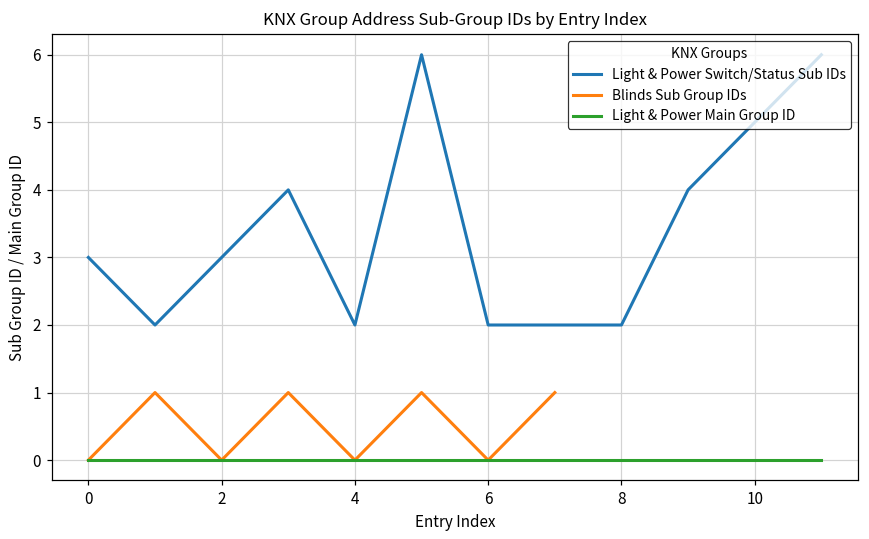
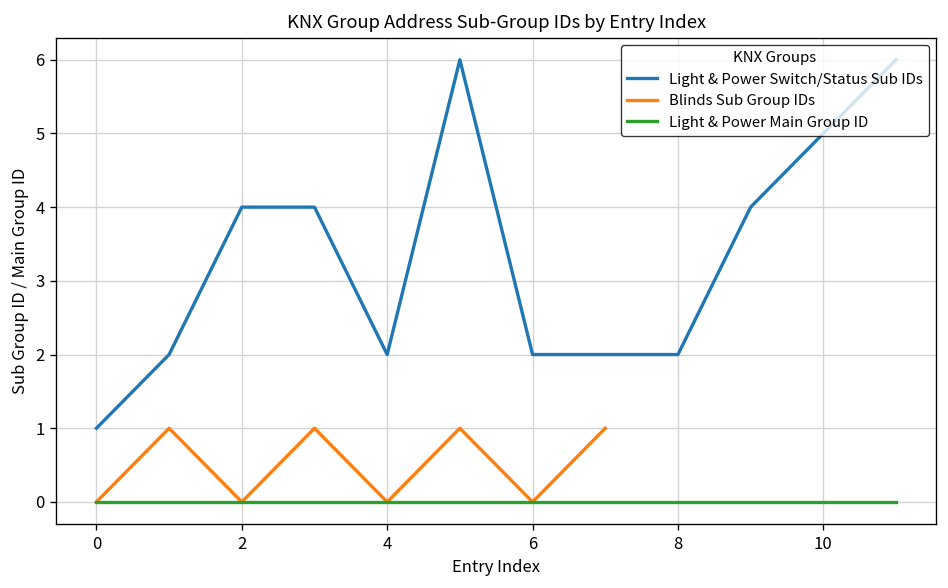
  {
    "Light & Power Switch/Status Sub IDs": {
-     "0": 3,
-     "2": 3,
+     "0": 1,
+     "2": 4,
      "4": 2,
      "6": 2,
      "8": 2
    },
    "Light & Power Main Group ID": {
      "8": 0,
      "10": 0
    }
  }
